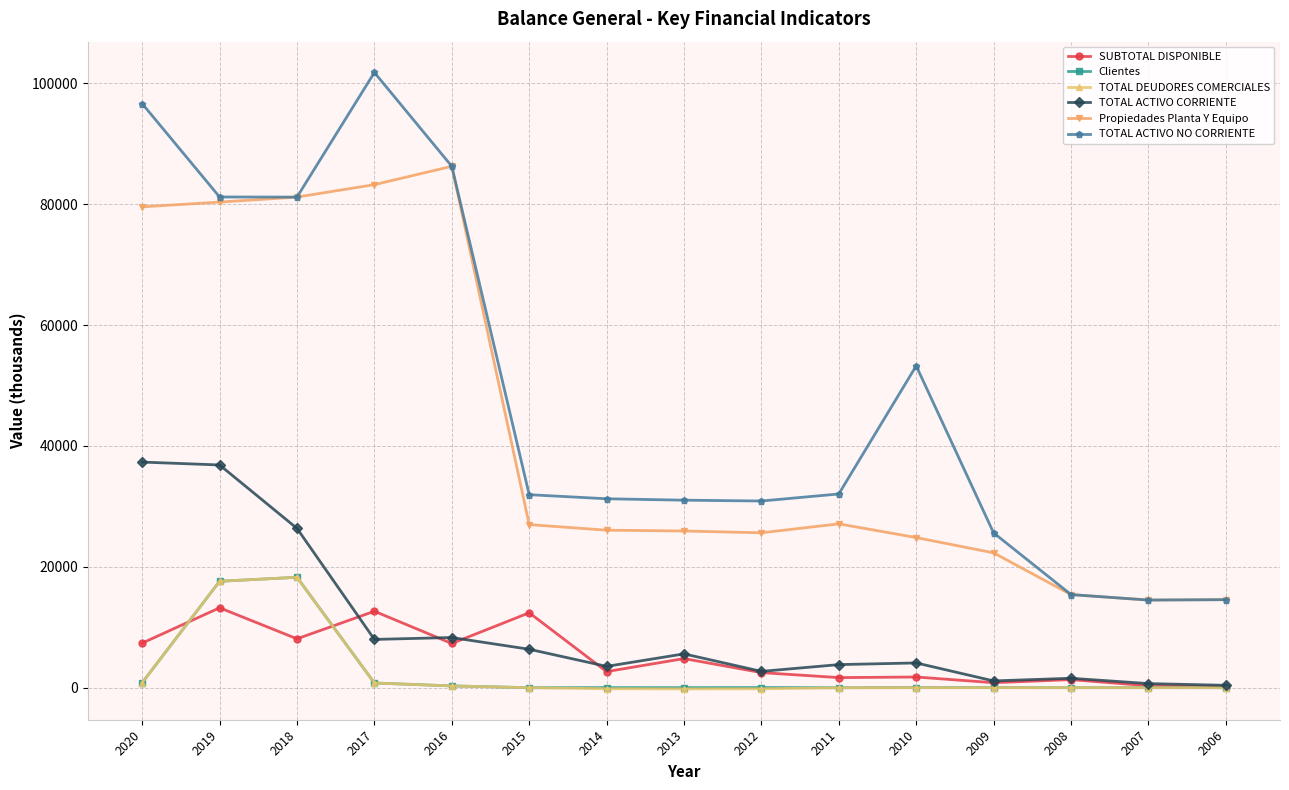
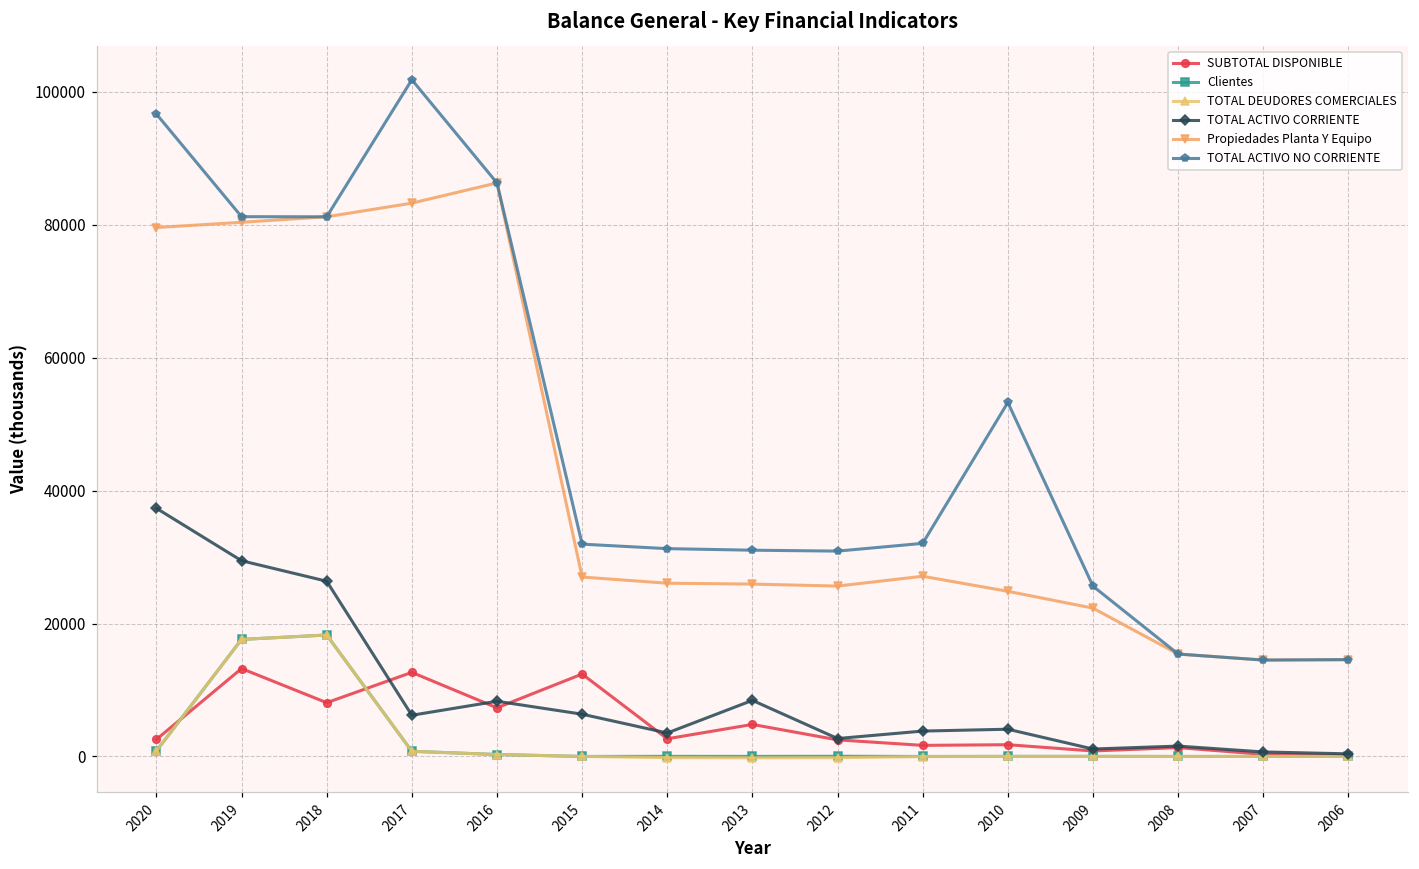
  {
    "SUBTOTAL DISPONIBLE": {
-     "2020": 7000,
+     "2020": 3000,
      "2019": 13000,
      "2018": 8000,
      "2017": 13000,
      "2016": 7000,
      "2015": 12000,
      "2014": 3000,
      "2013": 5000,
      "2011": 2000,
      "2010": 2000
    },
    "TOTAL ACTIVO CORRIENTE": {
      "2020": 37000,
-     "2019": 37000,
+     "2019": 29000,
      "2018": 26000,
-     "2017": 8000,
+     "2017": 6000,
      "2016": 8000,
      "2015": 6000,
      "2014": 4000,
-     "2013": 6000,
+     "2013": 8000,
      "2011": 4000,
      "2010": 4000
    }
  }
